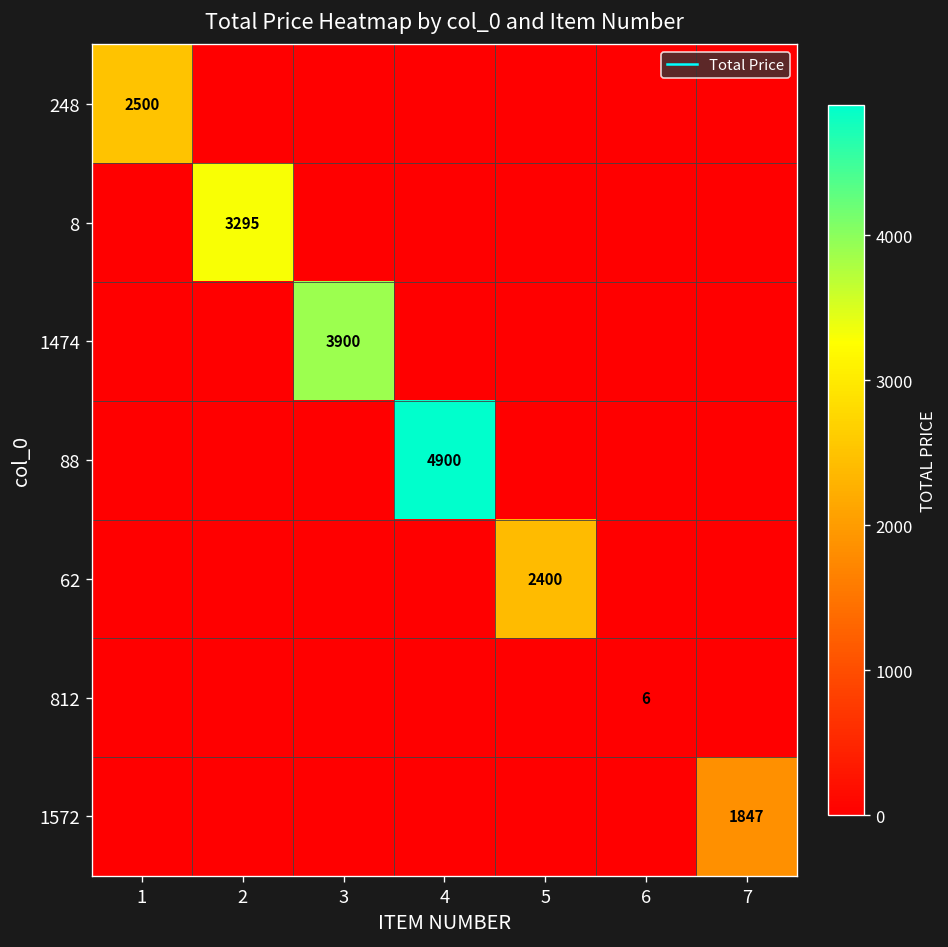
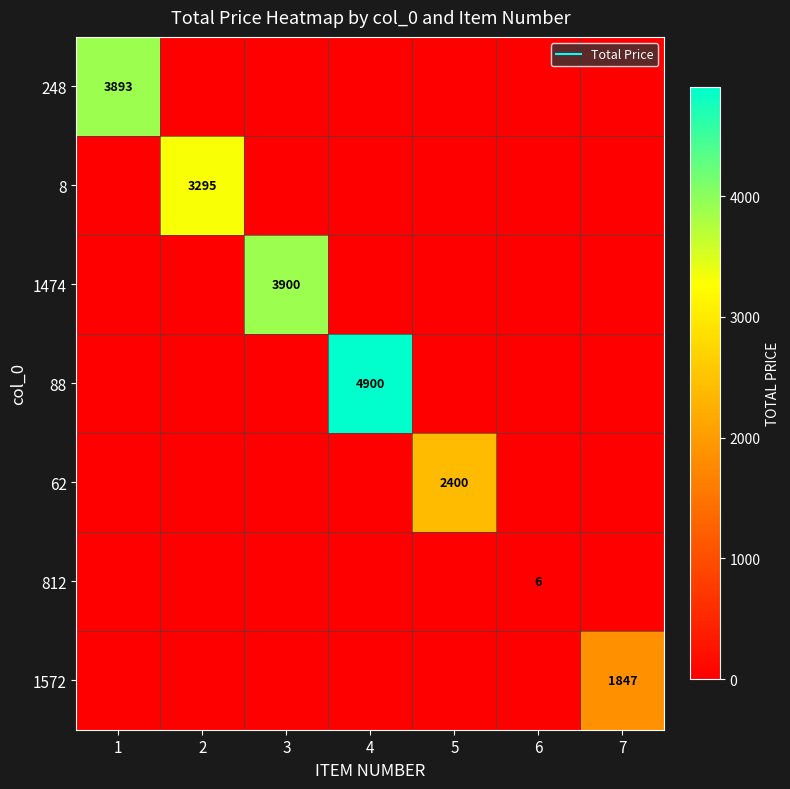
  {
    "248": {
-     "1": 2500
+     "1": 3893
    },
    "8": {
      "2": 3295
    },
    "1474": {
      "3": 3900
    },
    "88": {
      "4": 4900
    },
    "62": {
      "5": 2400
    },
    "812": {
      "6": 6
    },
    "1572": {
      "7": 1847
    }
  }
